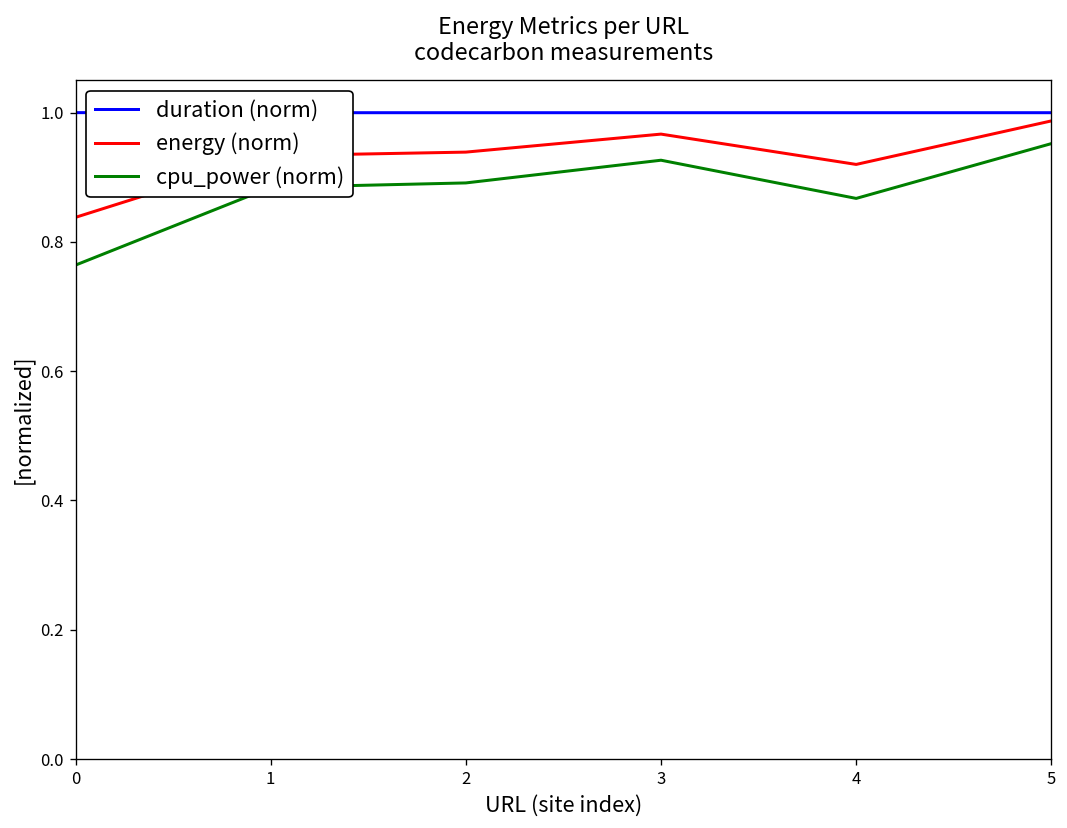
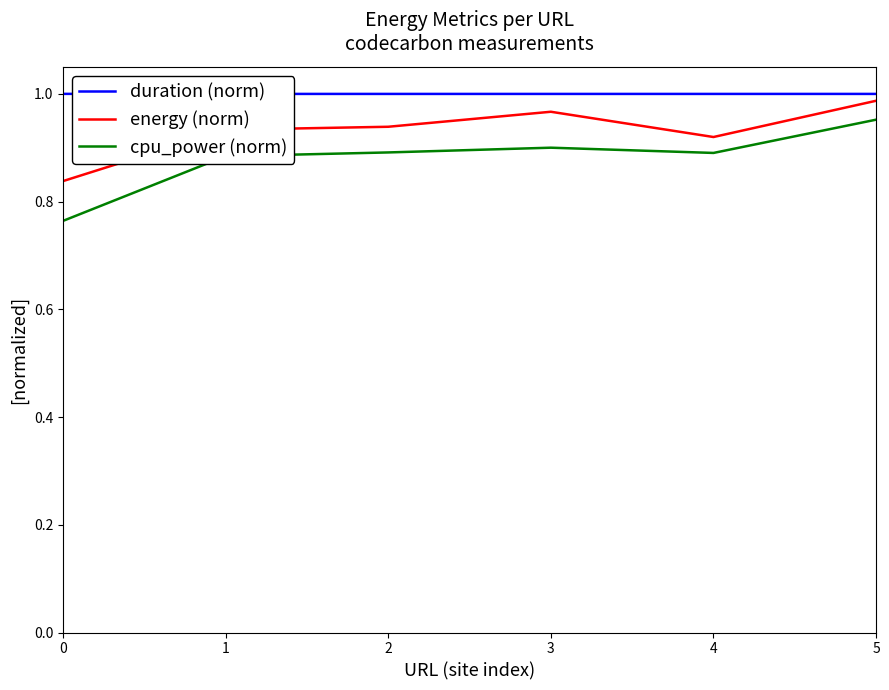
  {
    "duration (norm)": {
      "0": 1.00,
      "2": 1.00,
      "3": 1.00,
      "4": 1.00,
      "5": 1.00
    },
    "energy (norm)": {
      "0": 0.84,
      "2": 0.94,
      "3": 0.97,
      "4": 0.92,
      "5": 0.99
    },
    "cpu_power (norm)": {
      "0": 0.76,
      "2": 0.89,
-     "3": 0.93,
-     "4": 0.87,
+     "3": 0.90,
+     "4": 0.89,
      "5": 0.95
    }
  }
